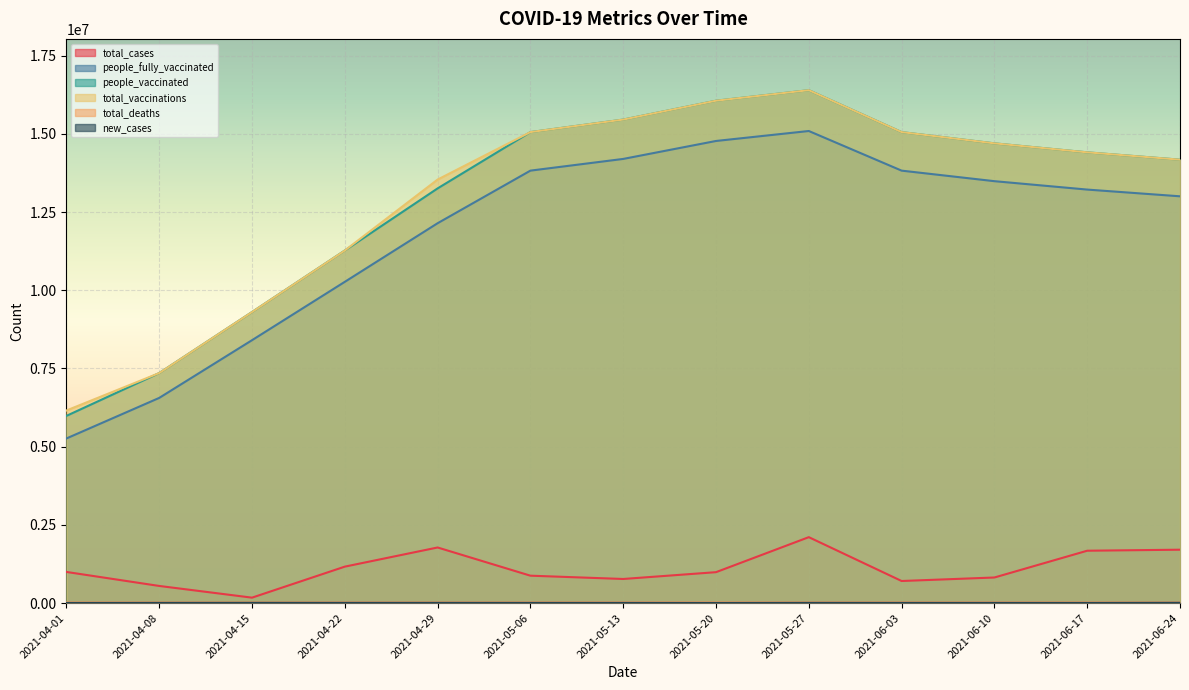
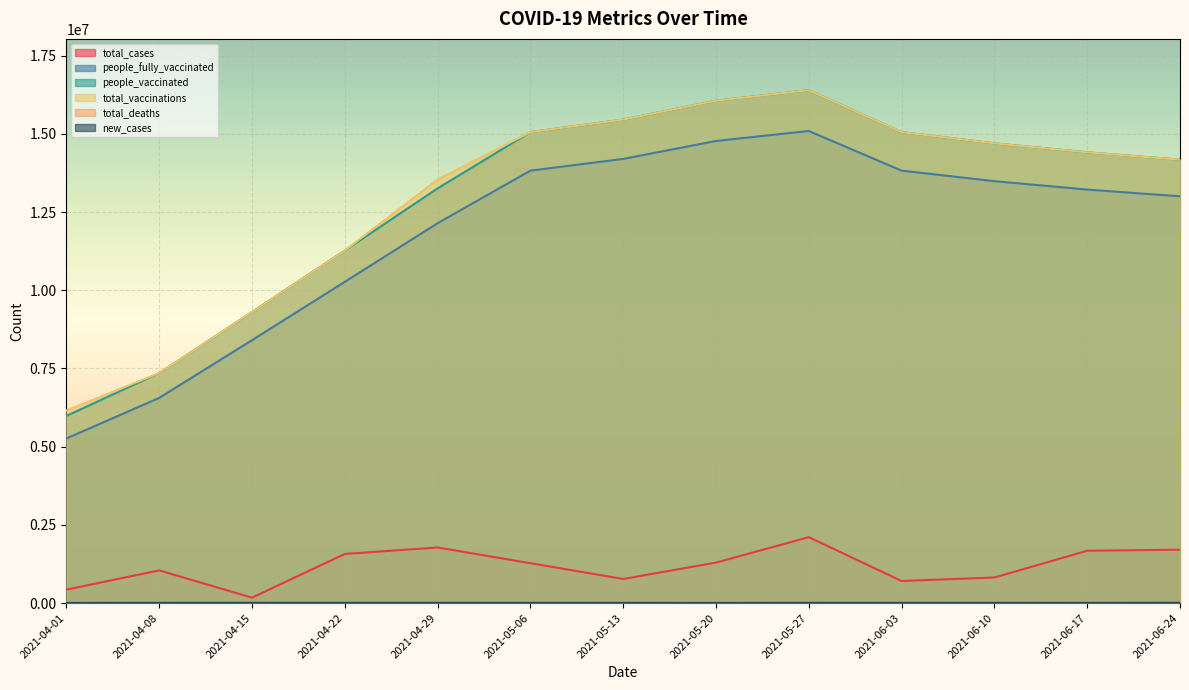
  {
    "total_cases": {
-     "2021-04-01": 1000000,
-     "2021-04-08": 500000,
+     "2021-04-01": 400000,
+     "2021-04-08": 1000000,
      "2021-04-15": 200000,
-     "2021-04-22": 1200000,
+     "2021-04-22": 1600000,
      "2021-04-29": 1800000,
-     "2021-05-06": 900000,
+     "2021-05-06": 1300000,
      "2021-05-13": 800000,
-     "2021-05-20": 1000000,
+     "2021-05-20": 1300000,
      "2021-05-27": 2100000,
      "2021-06-03": 700000,
      "2021-06-10": 800000,
      "2021-06-17": 1700000,
      "2021-06-24": 1700000
    }
  }
